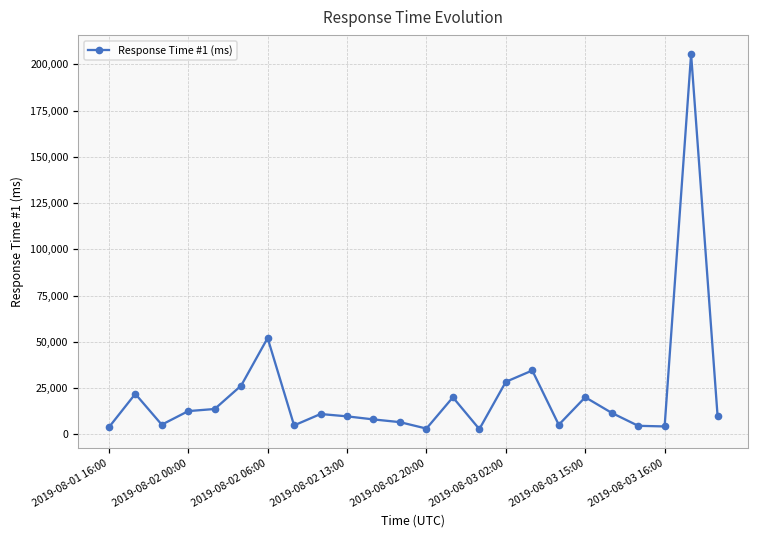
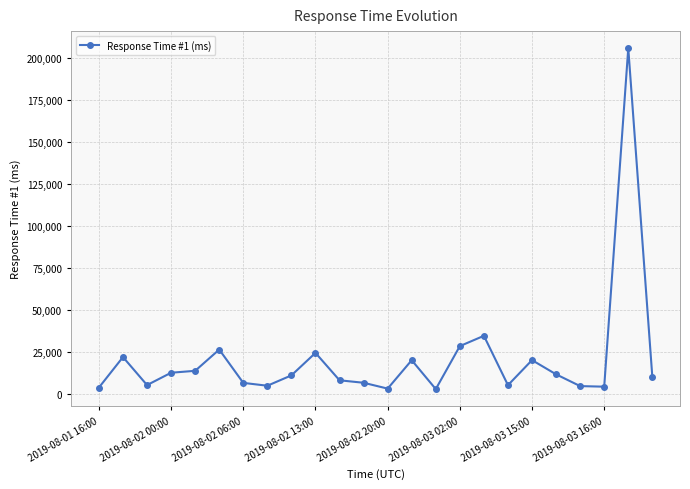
  {
    "2019-08-01 16:00": "4,000",
-   "2019-08-02 06:00": "52,000",
-   "2019-08-02 13:00": "10,000",
+   "2019-08-02 06:00": "6,000",
+   "2019-08-02 13:00": "24,000",
    "2019-08-02 20:00": "3,000",
    "2019-08-03 02:00": "28,000"
  }
